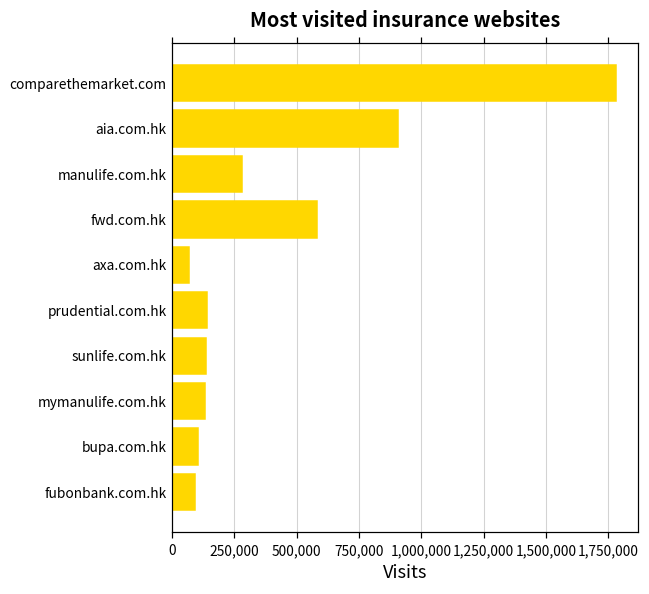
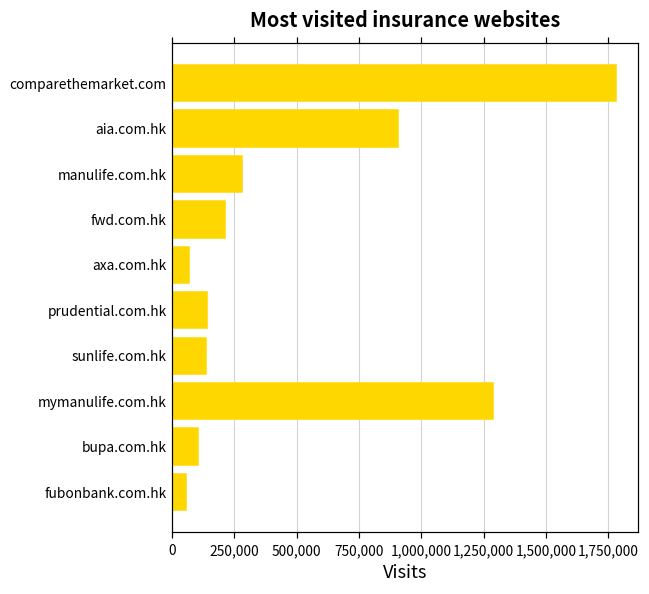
  {
    "comparethemarket.com": "1,780,000",
    "aia.com.hk": "900,000",
    "manulife.com.hk": "280,000",
-   "fwd.com.hk": "580,000",
+   "fwd.com.hk": "210,000",
    "axa.com.hk": "70,000",
    "prudential.com.hk": "140,000",
    "sunlife.com.hk": "140,000",
-   "mymanulife.com.hk": "130,000",
+   "mymanulife.com.hk": "1,290,000",
    "bupa.com.hk": "100,000",
-   "fubonbank.com.hk": "90,000"
+   "fubonbank.com.hk": "50,000"
  }
